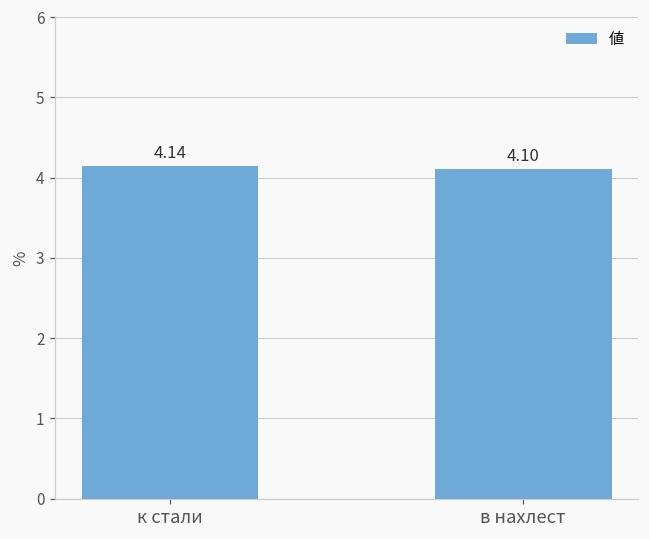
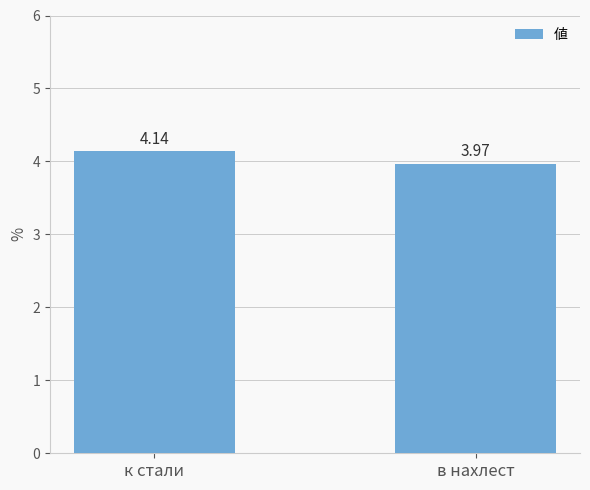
  {
    "к стали": 4.14,
-   "в нахлест": 4.10
+   "в нахлест": 3.97
  }
